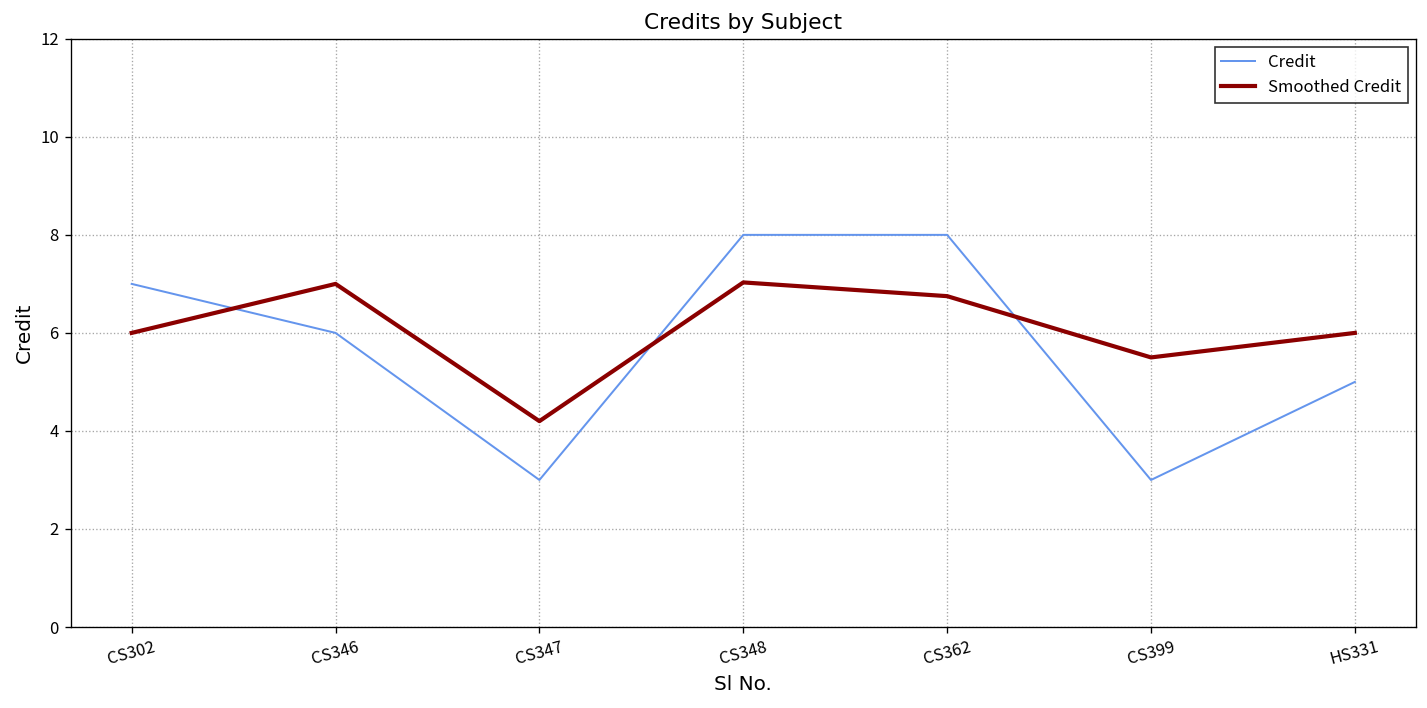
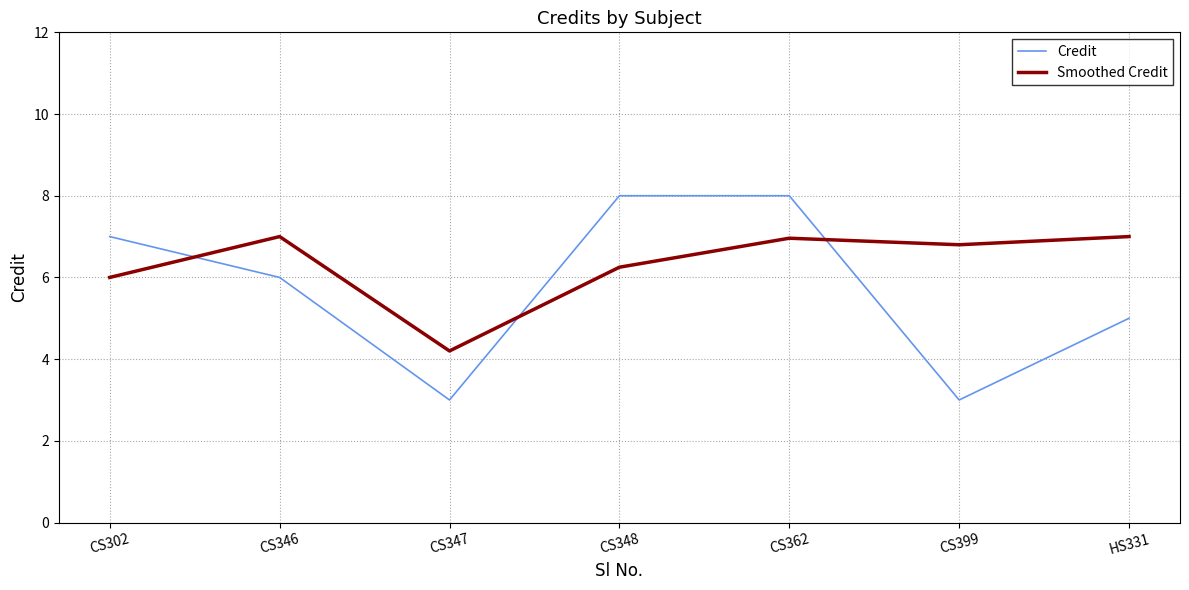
  {
    "Credit": {
      "CS302": 7.0,
      "CS346": 6.0,
      "CS347": 3.0,
      "CS348": 8.0,
      "CS362": 8.0,
      "CS399": 3.0,
      "HS331": 5.0
    },
    "Smoothed Credit": {
      "CS302": 6.0,
      "CS346": 7.0,
      "CS347": 4.2,
-     "CS348": 7.0,
-     "CS362": 6.8,
-     "CS399": 5.5,
-     "HS331": 6
+     "CS348": 6.3,
+     "CS362": 7.0,
+     "CS399": 6.8,
+     "HS331": 7
    }
  }
